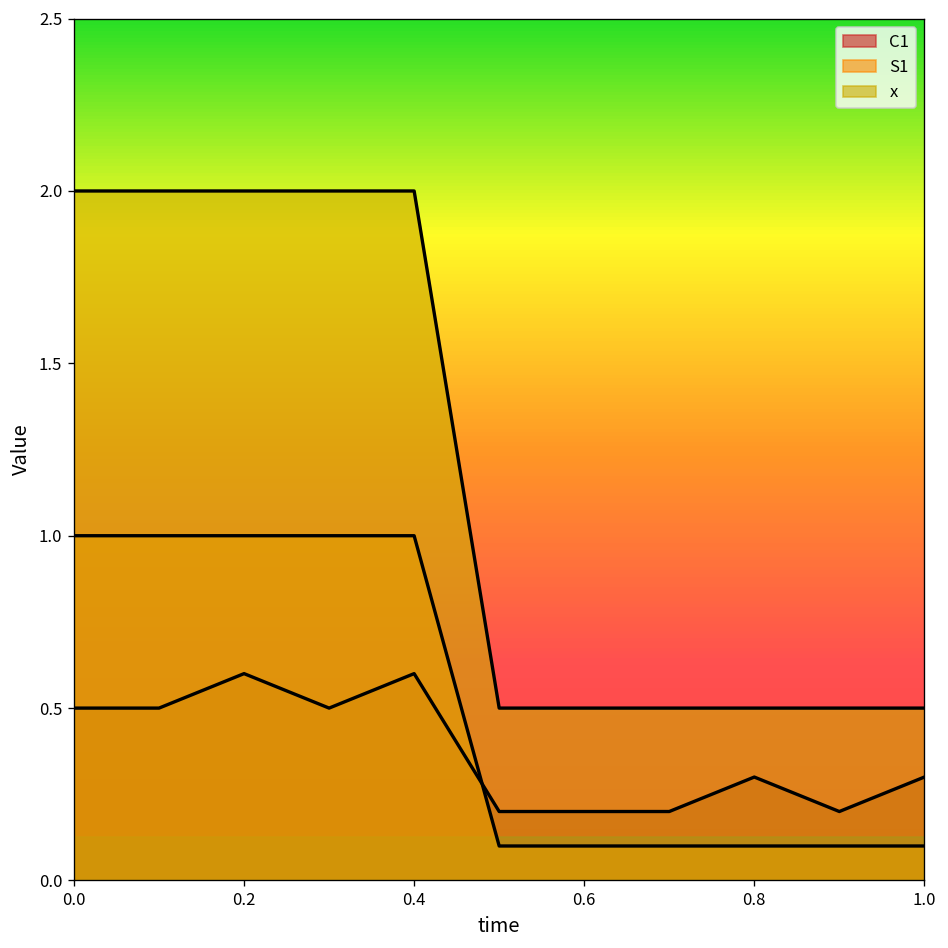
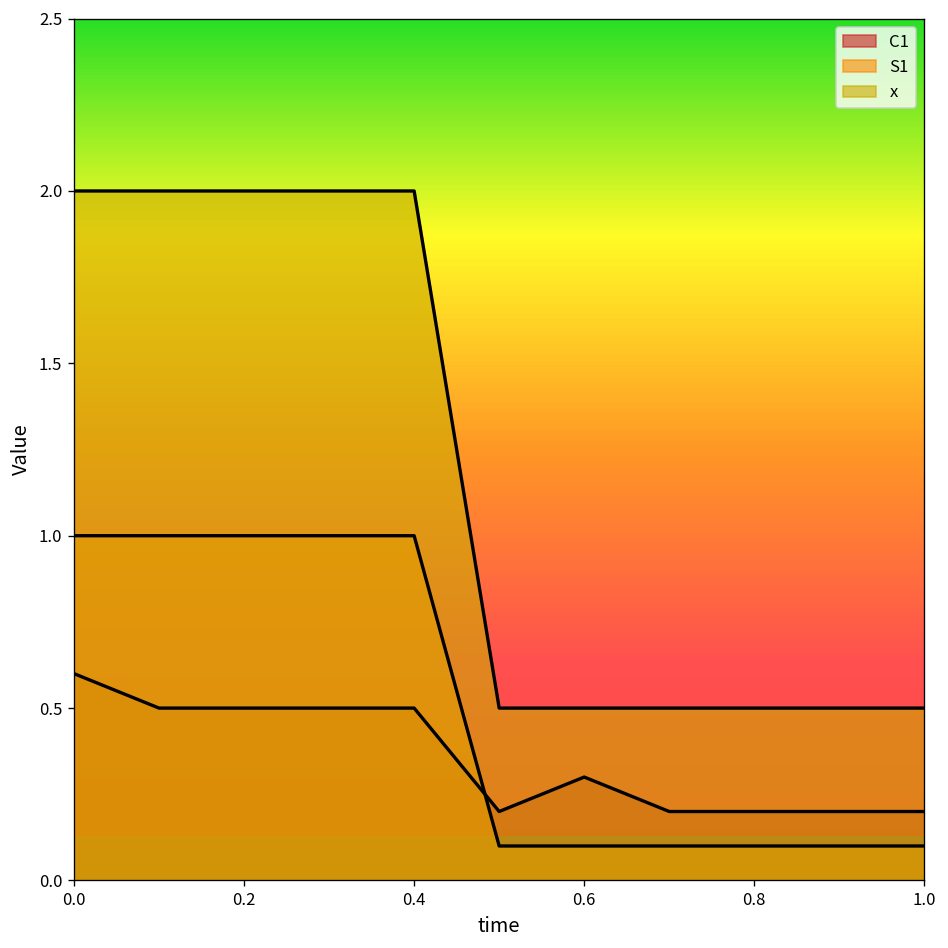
  {
    "C1": {
-     "0.0": 0.5,
-     "0.2": 0.6,
-     "0.4": 0.6,
-     "0.6": 0.2,
-     "0.8": 0.3,
-     "1.0": 0.3
+     "0.0": 0.6,
+     "0.2": 0.5,
+     "0.4": 0.5,
+     "0.6": 0.3,
+     "0.8": 0.2,
+     "1.0": 0.2
    }
  }
